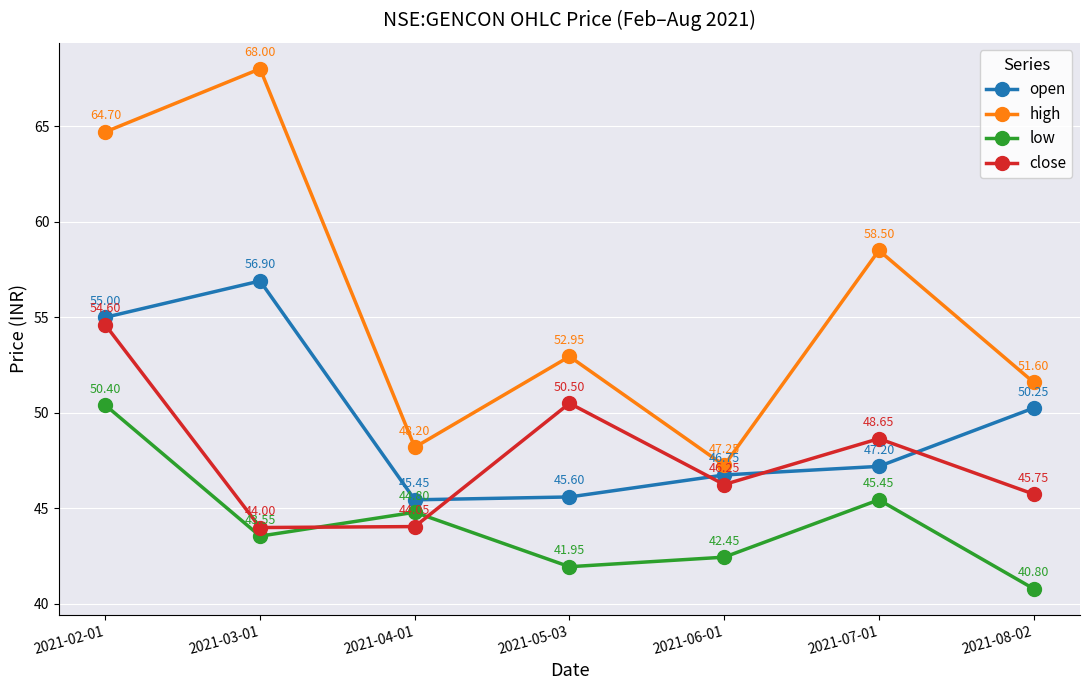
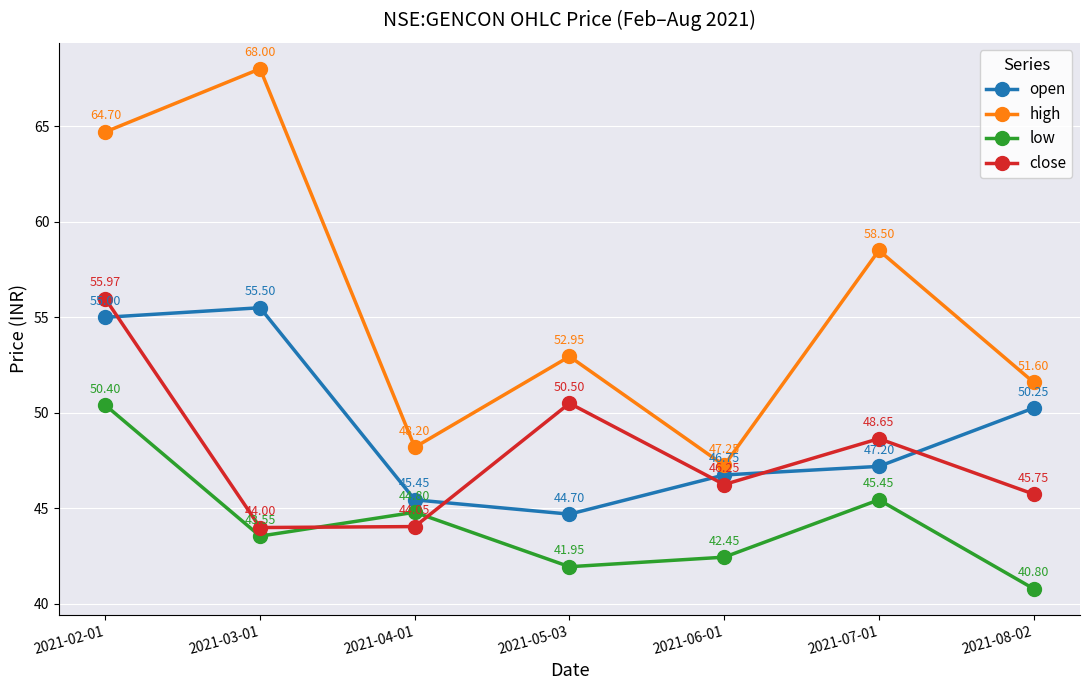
  {
    "open": {
-     "2021-03-01": 56.90,
+     "2021-03-01": 55.50,
      "2021-04-01": 45.45,
-     "2021-05-03": 45.60,
+     "2021-05-03": 44.70,
      "2021-07-01": 47.20,
      "2021-08-02": 50.25
    },
    "high": {
      "2021-02-01": 64.70,
      "2021-03-01": 68.00,
      "2021-04-01": 48.20,
      "2021-05-03": 52.95,
      "2021-07-01": 58.50,
      "2021-08-02": 51.60
    },
    "low": {
      "2021-02-01": 50.40,
      "2021-05-03": 41.95,
      "2021-06-01": 42.45,
      "2021-07-01": 45.45,
      "2021-08-02": 40.80
    },
    "close": {
-     "2021-02-01": 54.60,
+     "2021-02-01": 55.97,
      "2021-05-03": 50.50,
      "2021-07-01": 48.65,
      "2021-08-02": 45.75
    }
  }
